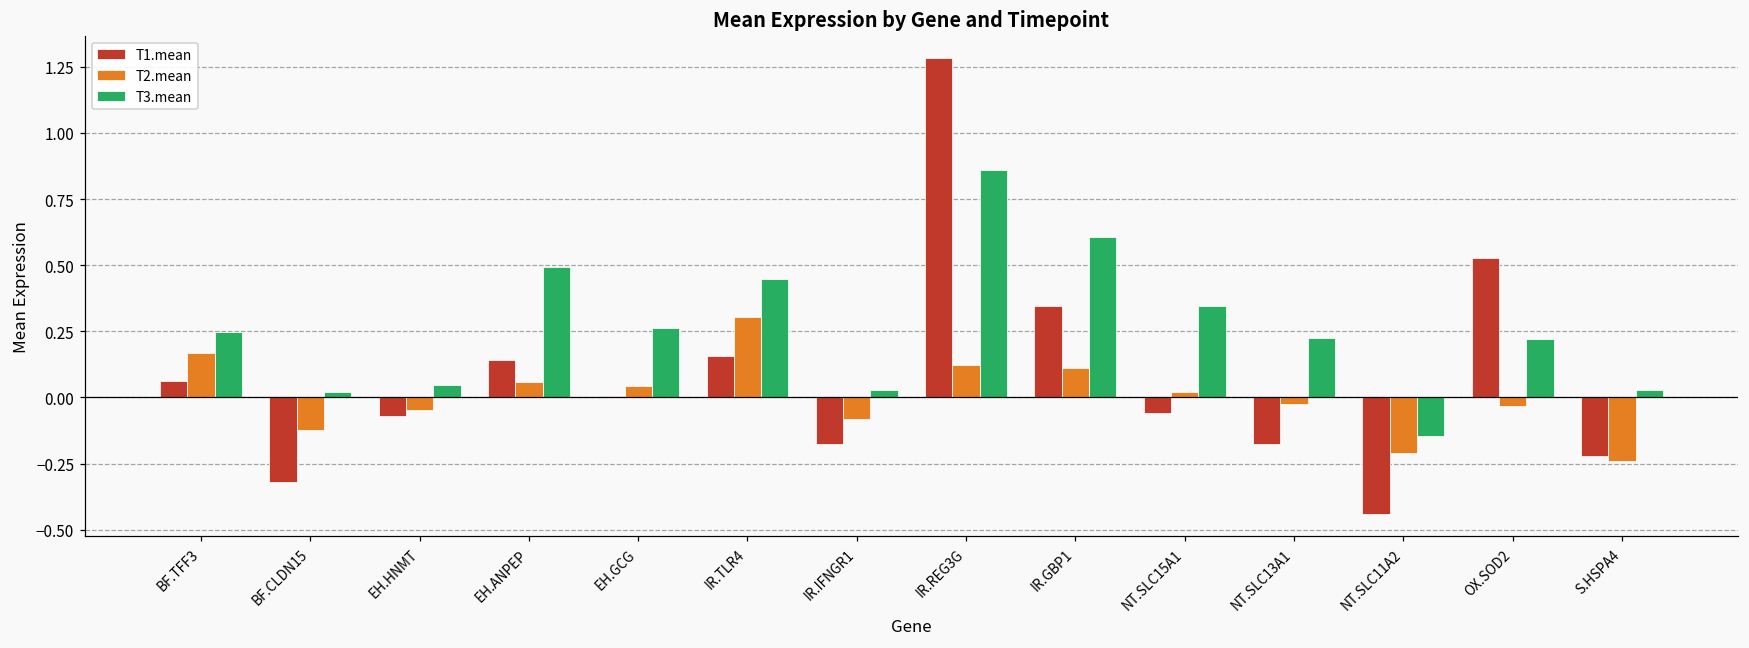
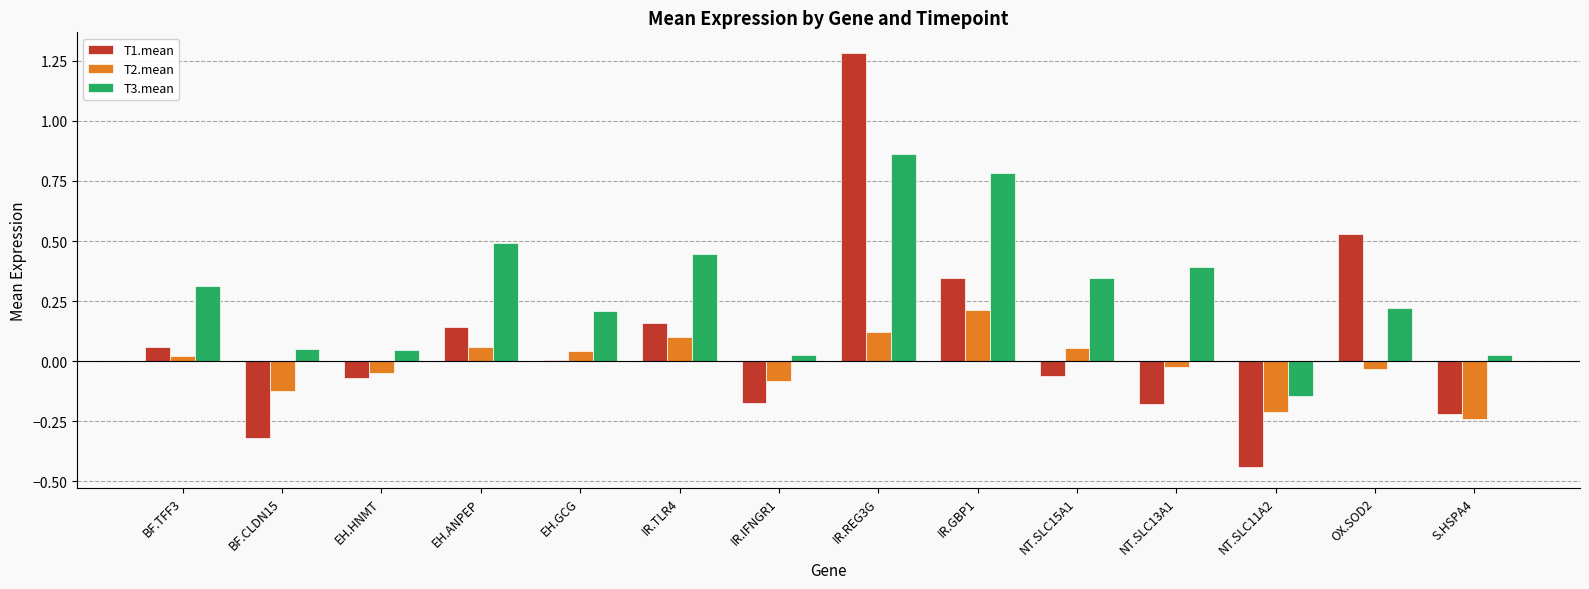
  {
    "T1.mean": {
      "BF.TFF3": 0.06,
      "BF.CLDN15": -0.32,
      "EH.HNMT": -0.07,
      "EH.ANPEP": 0.14,
      "IR.TLR4": 0.16,
      "IR.IFNGR1": -0.17,
      "IR.REG3G": 1.28,
      "IR.GBP1": 0.35,
      "NT.SLC15A1": -0.06,
      "NT.SLC13A1": -0.18,
      "NT.SLC11A2": -0.44,
      "OX.SOD2": 0.53,
      "S.HSPA4": -0.22
    },
    "T2.mean": {
-     "BF.TFF3": 0.17,
+     "BF.TFF3": 0.02,
      "BF.CLDN15": -0.12,
      "EH.HNMT": -0.05,
      "EH.ANPEP": 0.06,
      "EH.GCG": 0.04,
-     "IR.TLR4": 0.30,
+     "IR.TLR4": 0.10,
      "IR.IFNGR1": -0.08,
      "IR.REG3G": 0.12,
-     "IR.GBP1": 0.11,
-     "NT.SLC15A1": 0.02,
+     "IR.GBP1": 0.21,
+     "NT.SLC15A1": 0.06,
      "NT.SLC13A1": -0.02,
      "NT.SLC11A2": -0.21,
      "OX.SOD2": -0.03,
      "S.HSPA4": -0.24
    },
    "T3.mean": {
-     "BF.TFF3": 0.25,
-     "BF.CLDN15": 0.02,
+     "BF.TFF3": 0.31,
+     "BF.CLDN15": 0.05,
      "EH.HNMT": 0.05,
      "EH.ANPEP": 0.49,
-     "EH.GCG": 0.26,
+     "EH.GCG": 0.21,
      "IR.TLR4": 0.45,
      "IR.IFNGR1": 0.03,
      "IR.REG3G": 0.86,
-     "IR.GBP1": 0.61,
+     "IR.GBP1": 0.78,
      "NT.SLC15A1": 0.35,
-     "NT.SLC13A1": 0.23,
+     "NT.SLC13A1": 0.39,
      "NT.SLC11A2": -0.15,
      "OX.SOD2": 0.22,
      "S.HSPA4": 0.03
    }
  }
